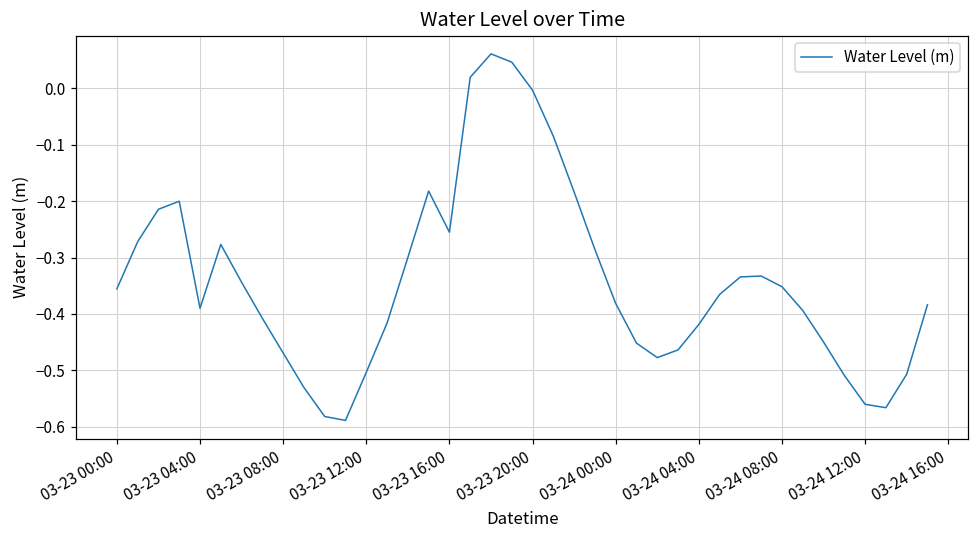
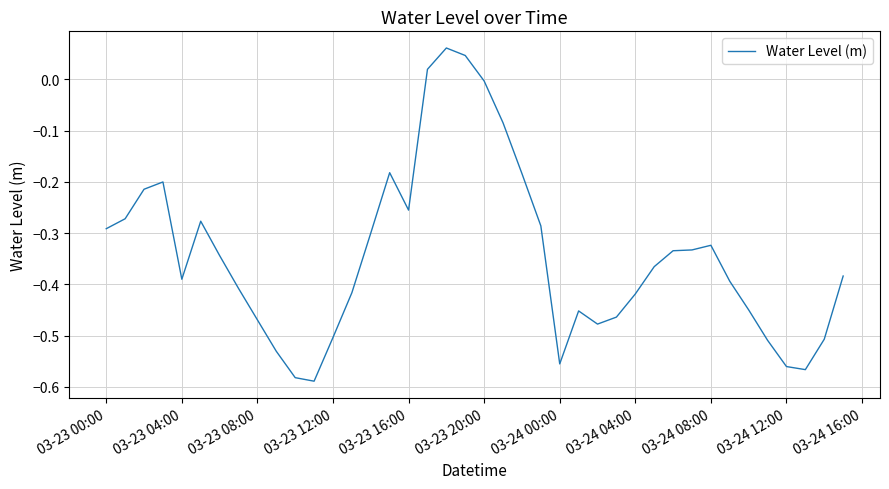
  {
-   "03-23 00:00": -0.36,
+   "03-23 00:00": -0.29,
    "03-23 04:00": -0.39,
    "03-23 08:00": -0.47,
    "03-23 12:00": -0.50,
    "03-23 16:00": -0.26,
    "03-23 20:00": 0.00,
-   "03-24 00:00": -0.38,
+   "03-24 00:00": -0.56,
    "03-24 04:00": -0.42,
-   "03-24 08:00": -0.35,
+   "03-24 08:00": -0.32,
    "03-24 12:00": -0.56
  }
